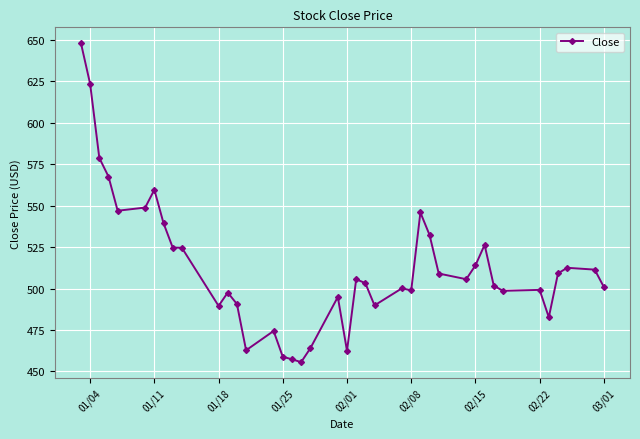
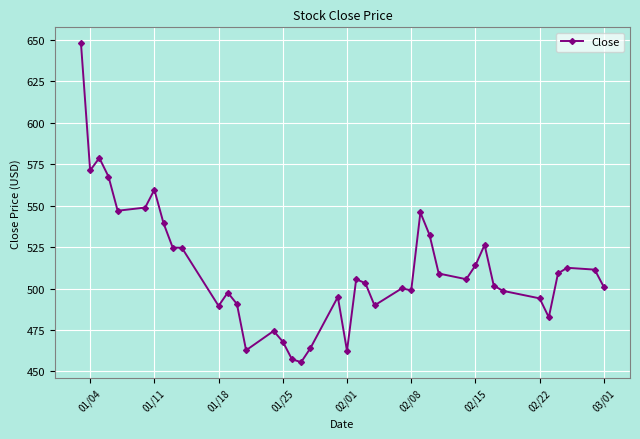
  {
-   "01/04": 624,
+   "01/04": 571,
    "01/11": 560,
    "01/18": 490,
-   "01/25": 459,
+   "01/25": 468,
    "02/01": 462,
    "02/08": 499,
    "02/15": 514,
-   "02/22": 499,
+   "02/22": 494,
    "03/01": 501
  }
